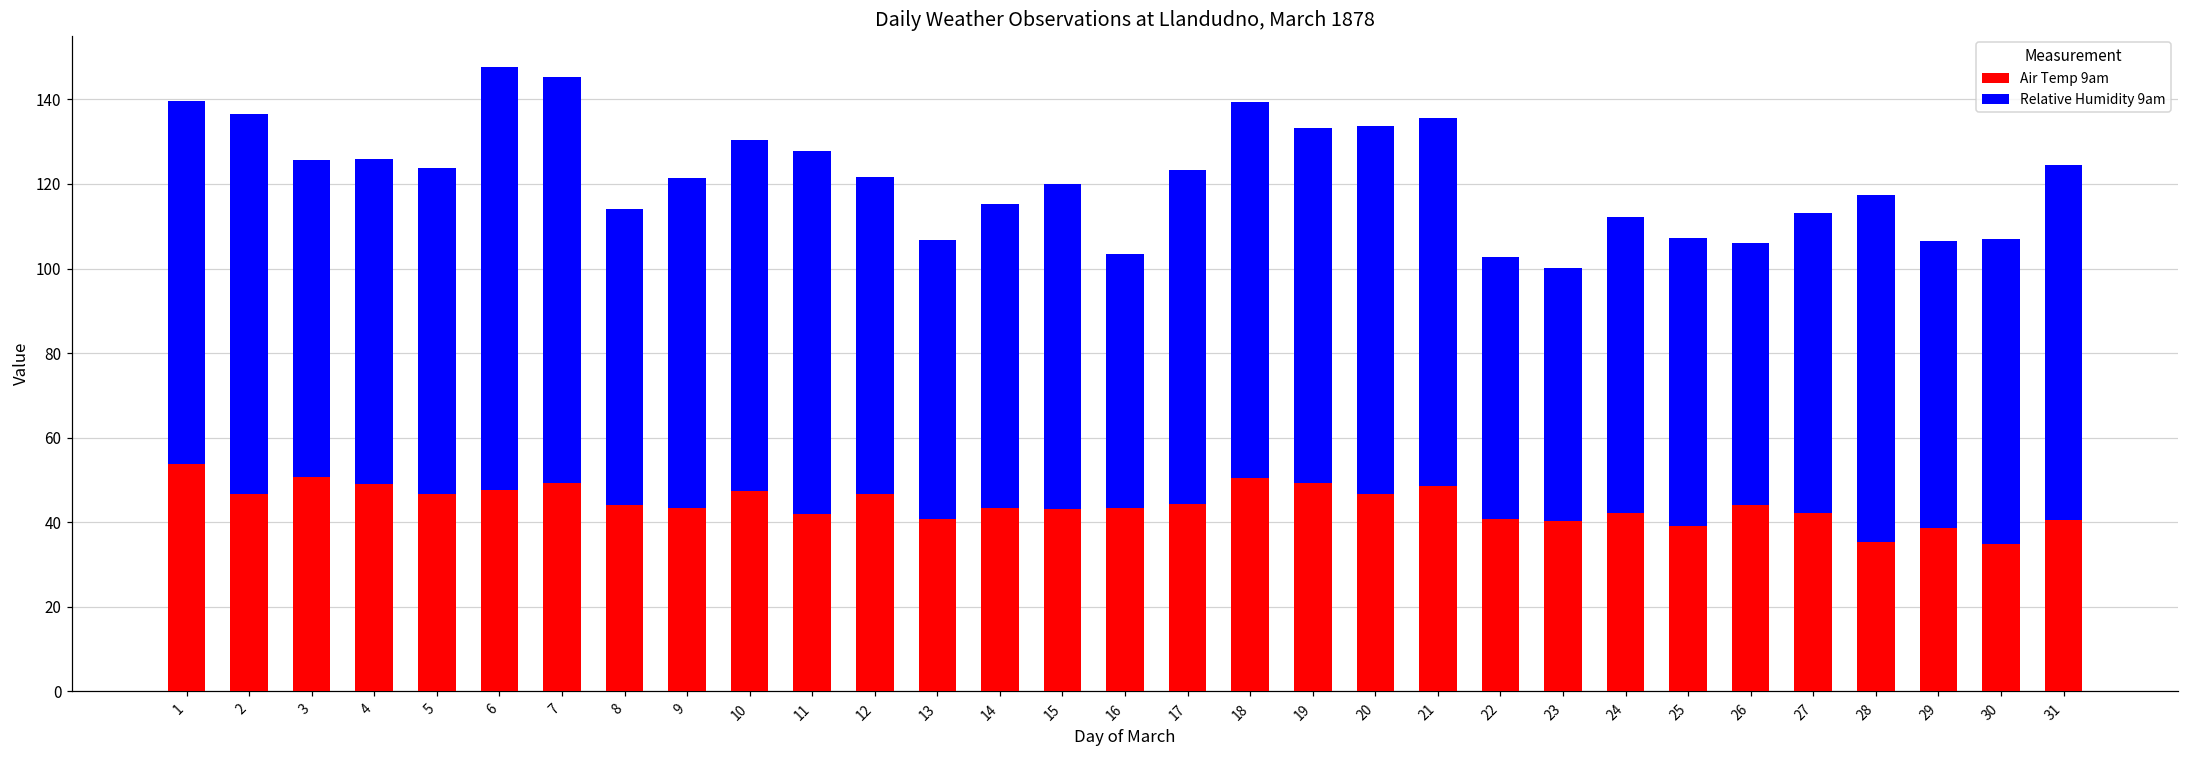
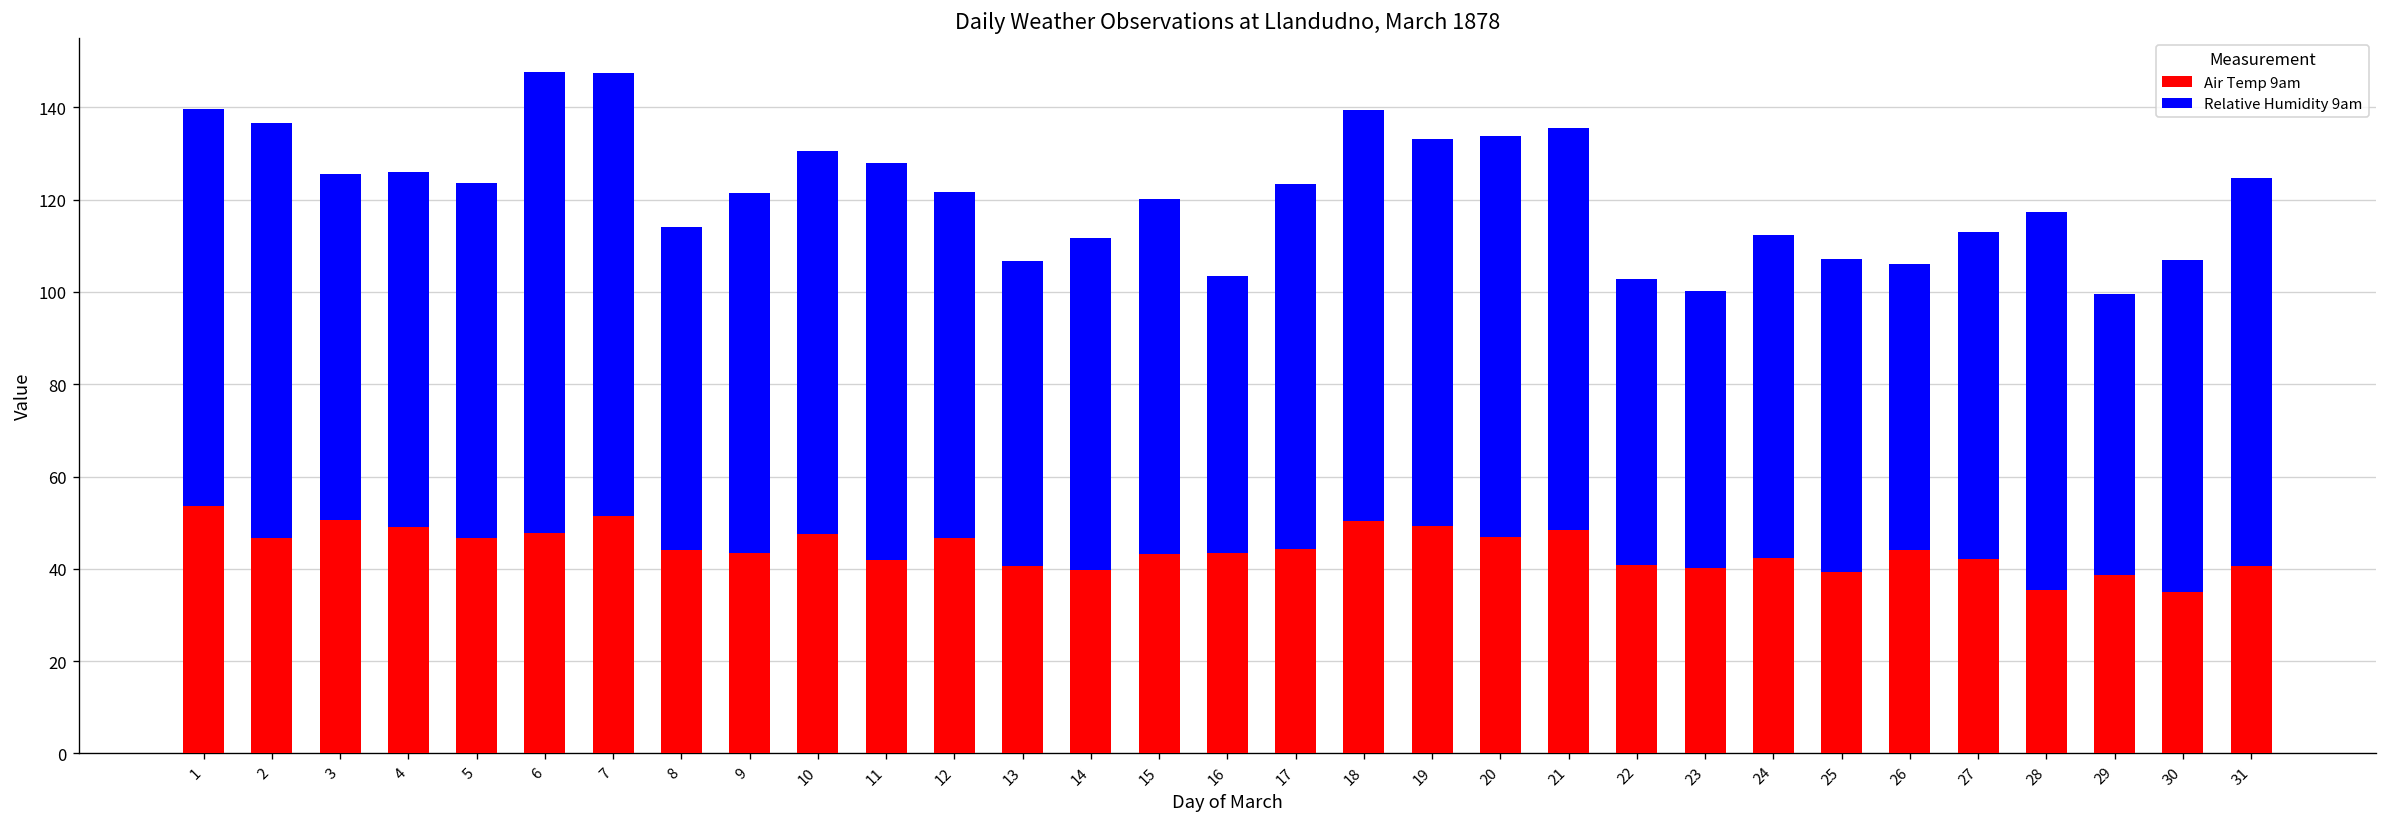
  {
    "Air Temp 9am": {
      "1": 54,
      "2": 47,
      "3": 51,
      "4": 49,
      "5": 47,
      "6": 48,
-     "7": 49,
+     "7": 51,
      "8": 44,
      "9": 44,
      "10": 48,
      "11": 42,
      "12": 47,
      "13": 41,
-     "14": 43,
+     "14": 40,
      "15": 43,
      "16": 44,
      "17": 44,
      "18": 50,
      "19": 49,
      "20": 47,
      "21": 49,
      "22": 41,
      "23": 40,
      "24": 42,
      "25": 39,
      "26": 44,
      "27": 42,
      "28": 35,
      "29": 39,
      "30": 35,
      "31": 41
    },
    "Relative Humidity 9am": {
      "1": 86,
      "2": 90,
      "3": 75,
      "4": 77,
      "5": 77,
      "6": 100,
      "7": 96,
      "8": 70,
      "9": 78,
      "10": 83,
      "11": 86,
      "12": 75,
      "13": 66,
      "14": 72,
      "15": 77,
      "16": 60,
      "17": 79,
      "18": 89,
      "19": 84,
      "20": 87,
      "21": 87,
      "22": 62,
      "23": 60,
      "24": 70,
      "25": 68,
      "26": 62,
      "27": 71,
      "28": 82,
-     "29": 68,
+     "29": 61,
      "30": 72,
      "31": 84
    }
  }
